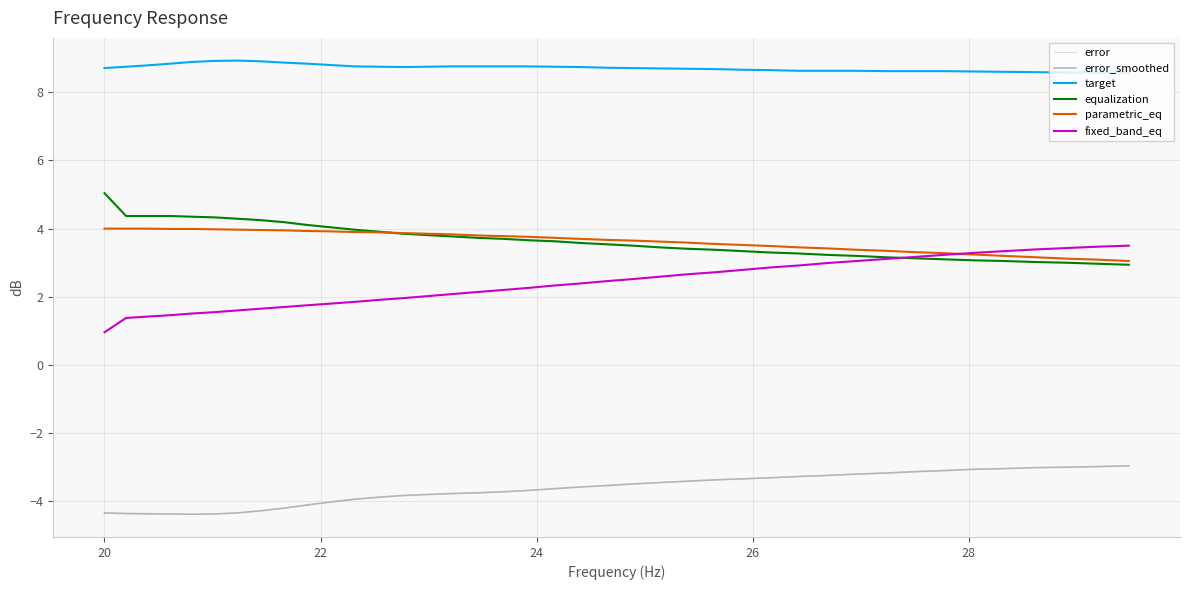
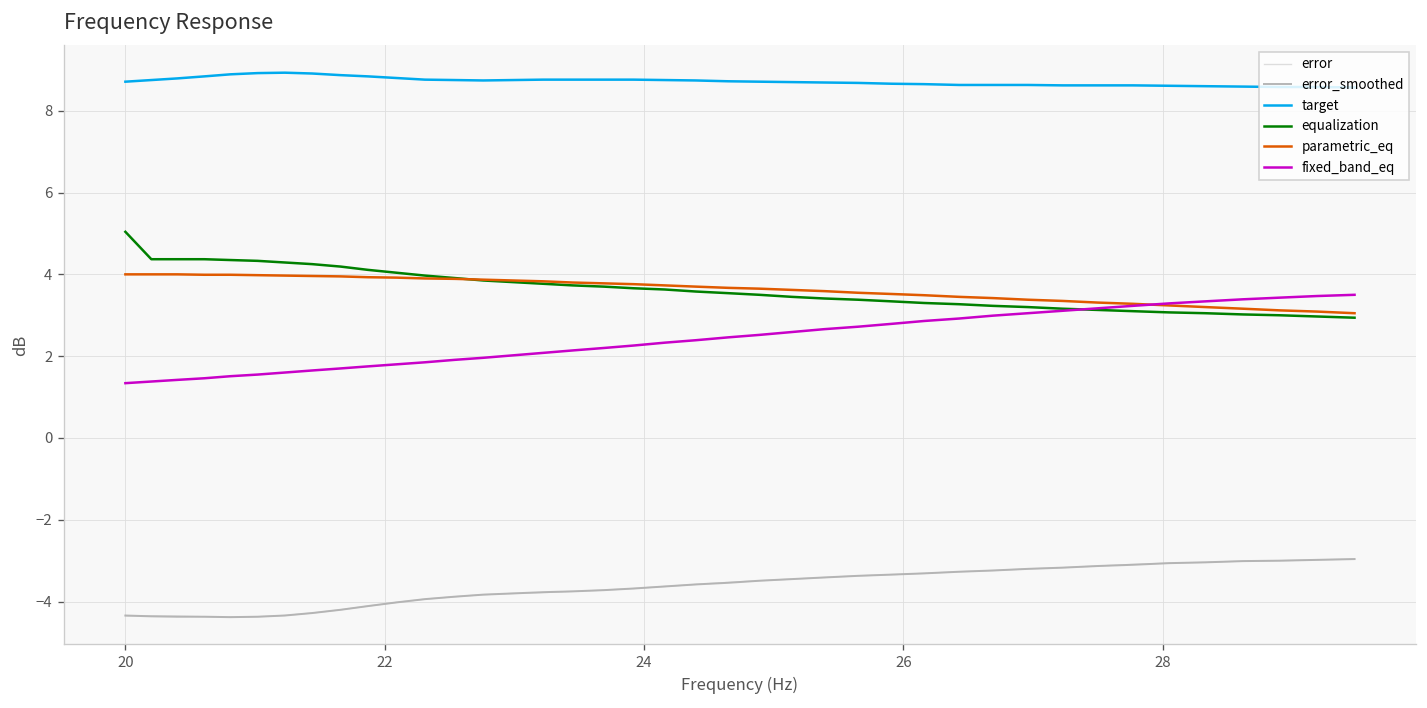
  {
    "target": {
      "20": 8.7
    },
    "equalization": {
      "20": 5.0
    },
    "parametric_eq": {
      "20": 4.0
    },
    "fixed_band_eq": {
-     "20": 1.0
+     "20": 1.3
    }
  }
